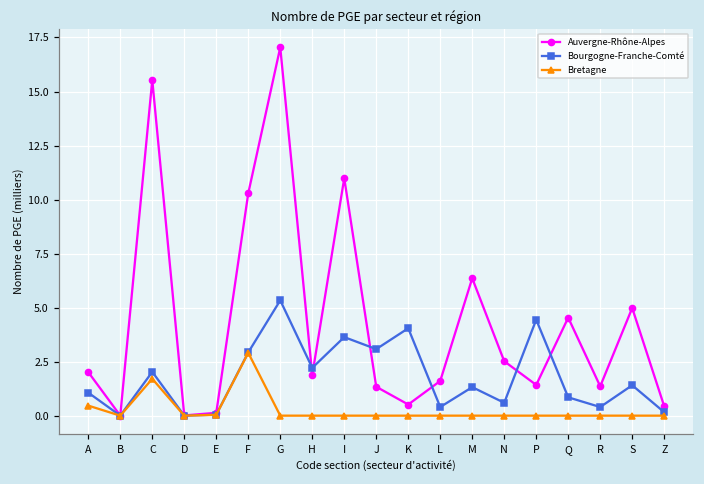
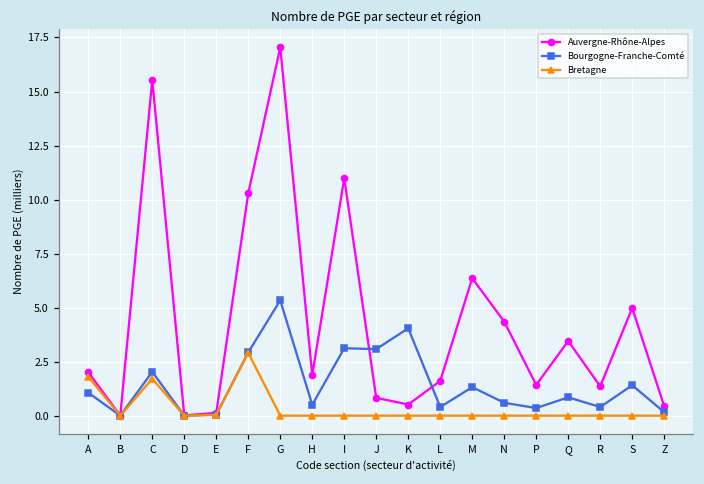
  {
    "Auvergne-Rhône-Alpes": {
      "A": 2.0,
      "C": 15.5,
      "F": 10.3,
      "G": 17.0,
      "H": 1.9,
      "I": 11.0,
-     "J": 1.3,
+     "J": 0.8,
      "K": 0.5,
      "L": 1.6,
      "M": 6.4,
-     "N": 2.5,
+     "N": 4.4,
      "P": 1.4,
-     "Q": 4.5,
+     "Q": 3.5,
      "R": 1.4,
      "S": 5.0,
      "Z": 0.4
    },
    "Bourgogne-Franche-Comté": {
      "A": 1.1,
      "C": 2.0,
      "G": 5.3,
-     "H": 2.2,
-     "I": 3.6,
+     "H": 0.5,
+     "I": 3.1,
      "J": 3.1,
      "K": 4.0,
      "L": 0.4,
      "M": 1.3,
      "N": 0.6,
-     "P": 4.4,
+     "P": 0.4,
      "Q": 0.8,
      "R": 0.4,
      "S": 1.4,
      "Z": 0.2
    },
    "Bretagne": {
-     "A": 0.5,
+     "A": 1.8,
      "C": 1.7,
      "G": 0.0,
      "H": 0.0,
      "I": 0.0,
      "J": 0.0,
      "K": 0.0,
      "L": 0.0,
      "M": 0.0,
      "N": 0.0,
      "P": 0.0,
      "Q": 0.0,
      "R": 0.0,
      "S": 0.0,
      "Z": 0.0
    }
  }
